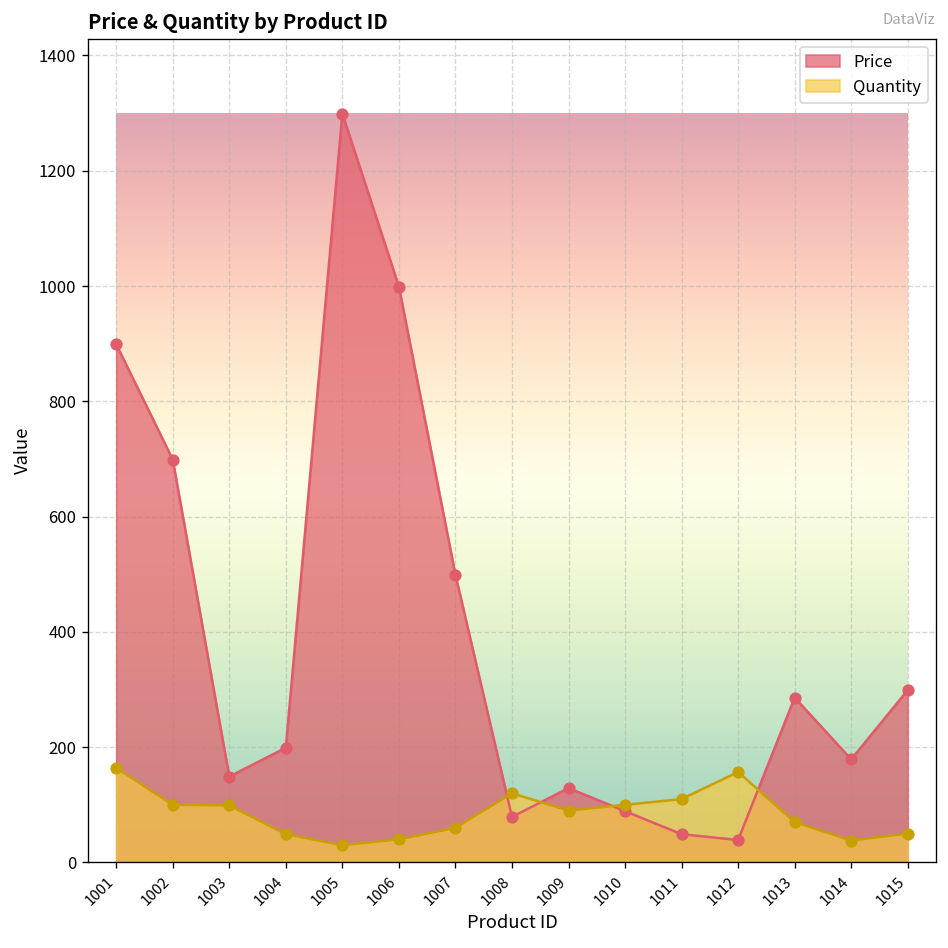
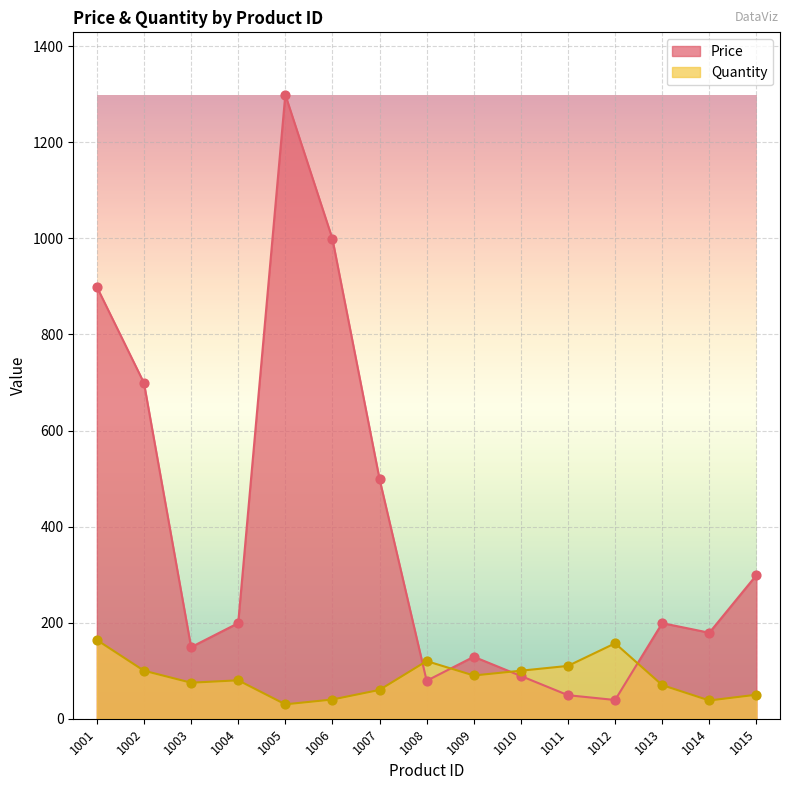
  {
    "Price": {
      "1001": 900,
      "1002": 700,
      "1003": 150,
      "1004": 200,
      "1005": 1300,
      "1006": 1000,
      "1007": 500,
      "1008": 80,
      "1009": 130,
      "1010": 90,
      "1011": 50,
      "1012": 40,
-     "1013": 290,
+     "1013": 200,
      "1014": 180,
      "1015": 300
    },
    "Quantity": {
      "1001": 160,
      "1002": 100,
-     "1003": 100,
-     "1004": 50,
+     "1003": 80,
+     "1004": 80,
      "1005": 30,
      "1006": 40,
      "1007": 60,
      "1008": 120,
      "1009": 90,
      "1010": 100,
      "1011": 110,
      "1012": 160,
      "1013": 70,
      "1014": 40,
      "1015": 50
    }
  }
